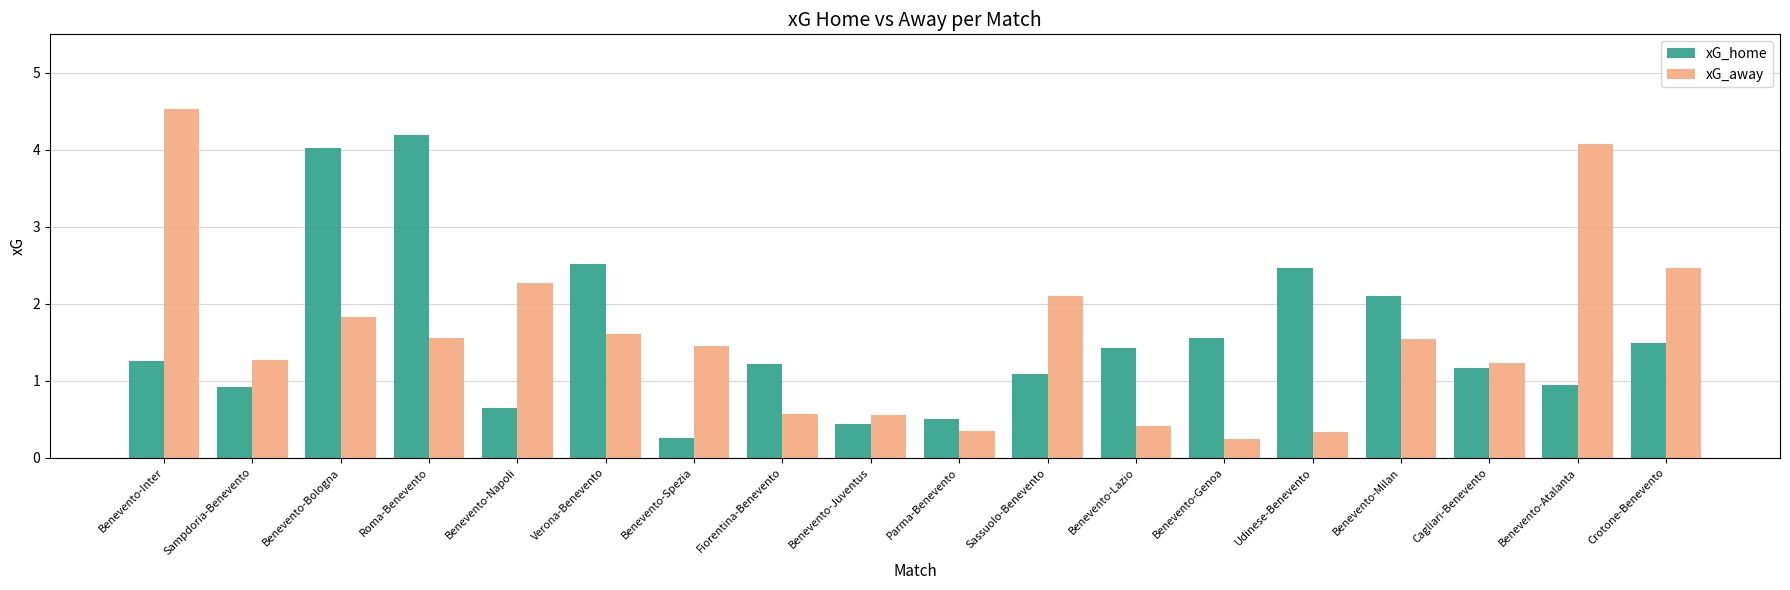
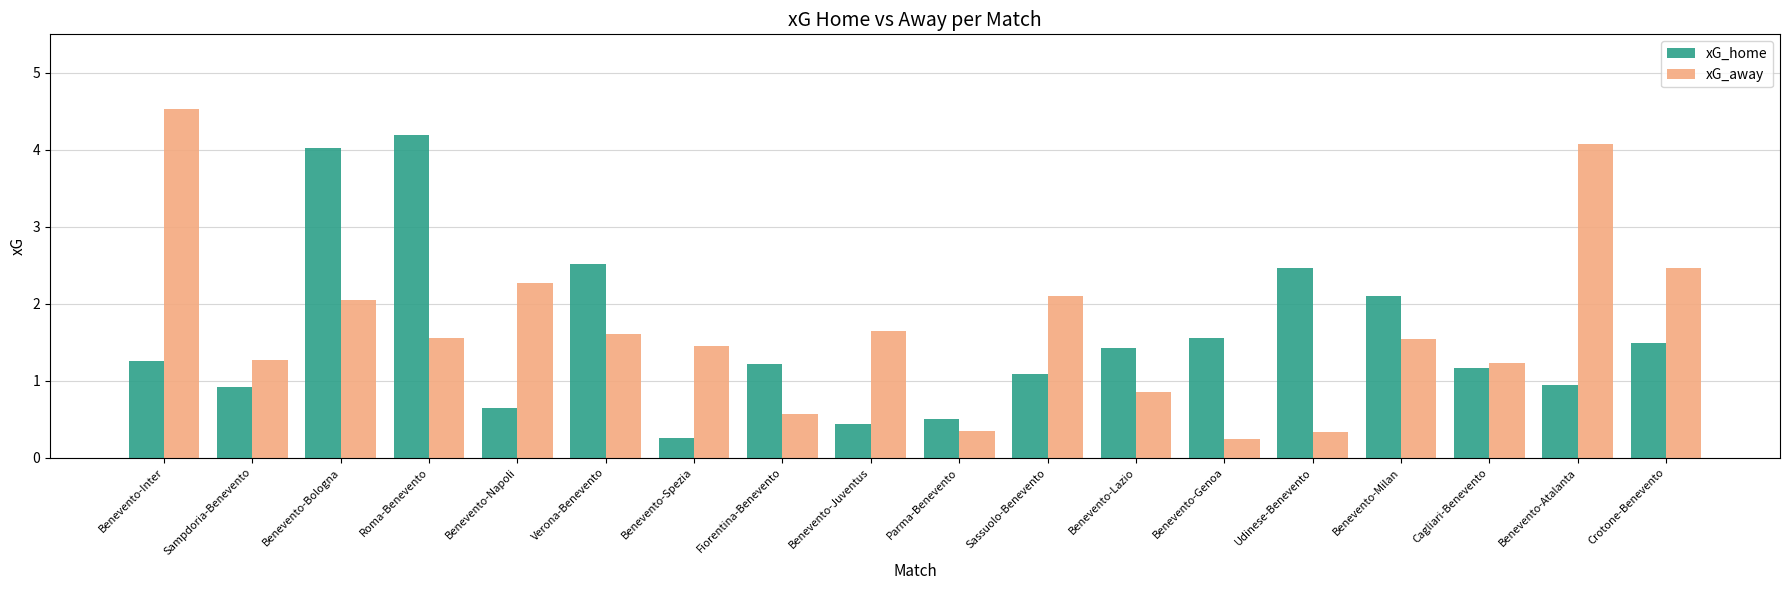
  {
    "xG_home": {
      "Benevento-Inter": 1.3,
      "Sampdoria-Benevento": 0.9,
      "Benevento-Bologna": 4.0,
      "Roma-Benevento": 4.2,
      "Benevento-Napoli": 0.7,
      "Verona-Benevento": 2.5,
      "Benevento-Spezia": 0.3,
      "Fiorentina-Benevento": 1.2,
      "Benevento-Juventus": 0.4,
      "Parma-Benevento": 0.5,
      "Sassuolo-Benevento": 1.1,
      "Benevento-Lazio": 1.4,
      "Benevento-Genoa": 1.6,
      "Udinese-Benevento": 2.5,
      "Benevento-Milan": 2.1,
      "Cagliari-Benevento": 1.2,
      "Benevento-Atalanta": 0.9,
      "Crotone-Benevento": 1.5
    },
    "xG_away": {
      "Benevento-Inter": 4.5,
      "Sampdoria-Benevento": 1.3,
-     "Benevento-Bologna": 1.8,
+     "Benevento-Bologna": 2.0,
      "Roma-Benevento": 1.6,
      "Benevento-Napoli": 2.3,
      "Verona-Benevento": 1.6,
      "Benevento-Spezia": 1.5,
      "Fiorentina-Benevento": 0.6,
-     "Benevento-Juventus": 0.5,
+     "Benevento-Juventus": 1.6,
      "Parma-Benevento": 0.3,
      "Sassuolo-Benevento": 2.1,
-     "Benevento-Lazio": 0.4,
+     "Benevento-Lazio": 0.9,
      "Benevento-Genoa": 0.2,
      "Udinese-Benevento": 0.3,
      "Benevento-Milan": 1.5,
      "Cagliari-Benevento": 1.2,
      "Benevento-Atalanta": 4.1,
      "Crotone-Benevento": 2.5
    }
  }
